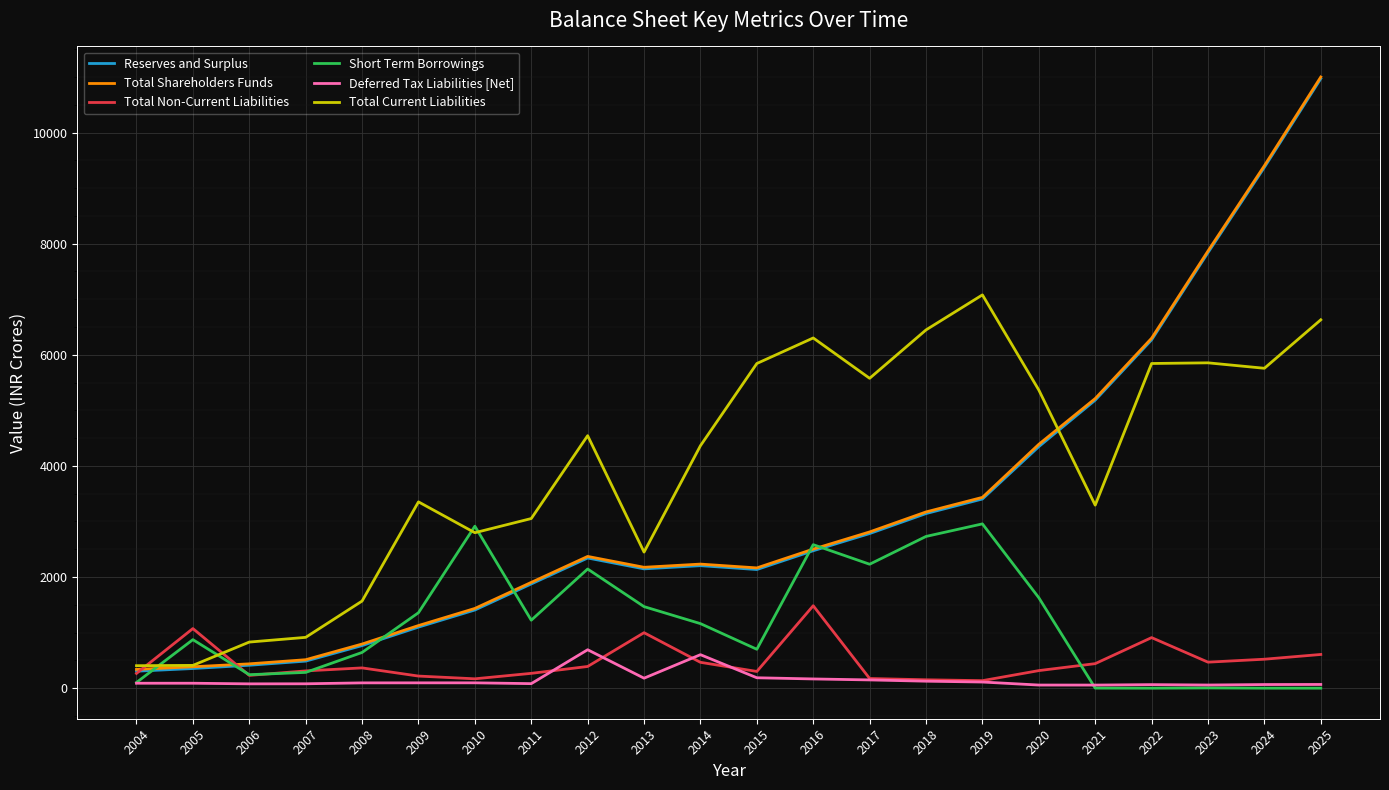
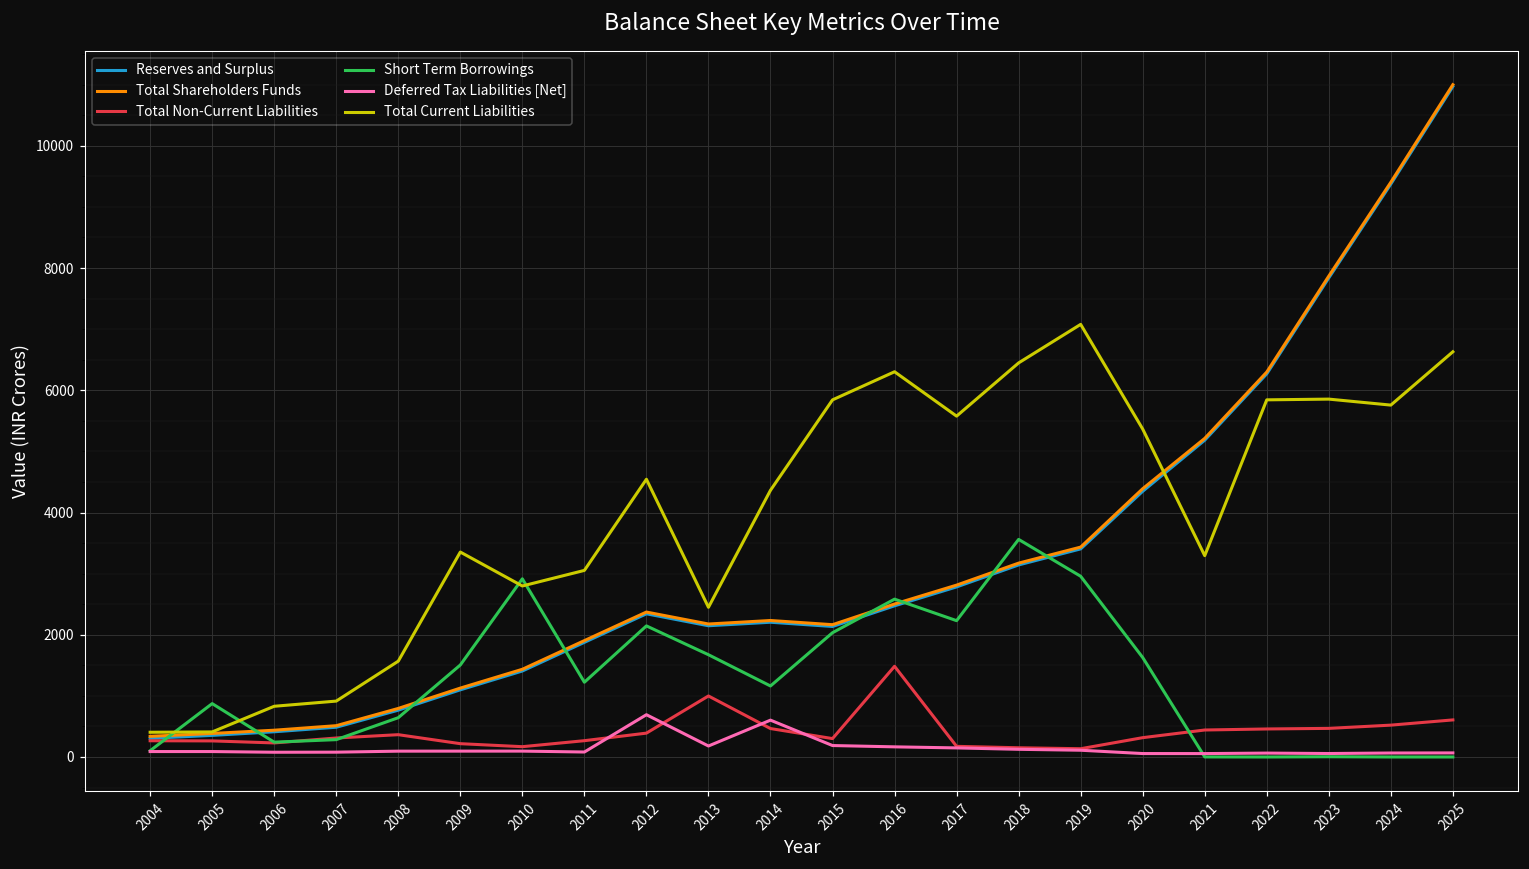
  {
    "Total Non-Current Liabilities": {
-     "2005": 1100,
+     "2005": 300,
      "2008": 400,
      "2009": 200,
      "2010": 200,
      "2011": 300,
      "2012": 400,
      "2013": 1000,
      "2014": 500,
      "2015": 300,
      "2016": 1500,
      "2020": 300,
      "2021": 400,
-     "2022": 900,
+     "2022": 500,
      "2023": 500,
      "2024": 500,
      "2025": 600
    },
    "Short Term Borrowings": {
      "2005": 900,
      "2008": 600,
-     "2009": 1400,
+     "2009": 1500,
      "2010": 2900,
      "2011": 1200,
      "2012": 2100,
-     "2013": 1500,
+     "2013": 1700,
      "2014": 1200,
-     "2015": 700,
+     "2015": 2000,
      "2016": 2600,
      "2017": 2200,
-     "2018": 2700,
+     "2018": 3600,
      "2019": 3000,
      "2020": 1600,
      "2021": 0,
      "2022": 0,
      "2023": 0,
      "2024": 0,
      "2025": 0
    },
    "Deferred Tax Liabilities [Net]": {
      "2005": 100,
      "2006": 100,
      "2007": 100,
      "2008": 100,
      "2009": 100,
      "2010": 100,
      "2011": 100,
      "2012": 700,
      "2013": 200,
      "2014": 600,
      "2015": 200,
      "2016": 200,
      "2020": 100,
      "2021": 100,
      "2022": 100,
      "2023": 100,
      "2024": 100,
      "2025": 100
    },
    "Total Current Liabilities": {
      "2004": 400,
      "2006": 800,
      "2007": 900,
      "2008": 1600,
      "2009": 3400,
      "2010": 2800,
      "2011": 3100,
      "2012": 4500,
      "2013": 2400,
      "2014": 4400,
      "2015": 5800,
      "2016": 6300,
      "2017": 5600,
      "2018": 6400,
      "2019": 7100,
      "2020": 5400,
      "2021": 3300,
      "2022": 5800,
      "2023": 5900,
      "2024": 5800,
      "2025": 6600
    }
  }
